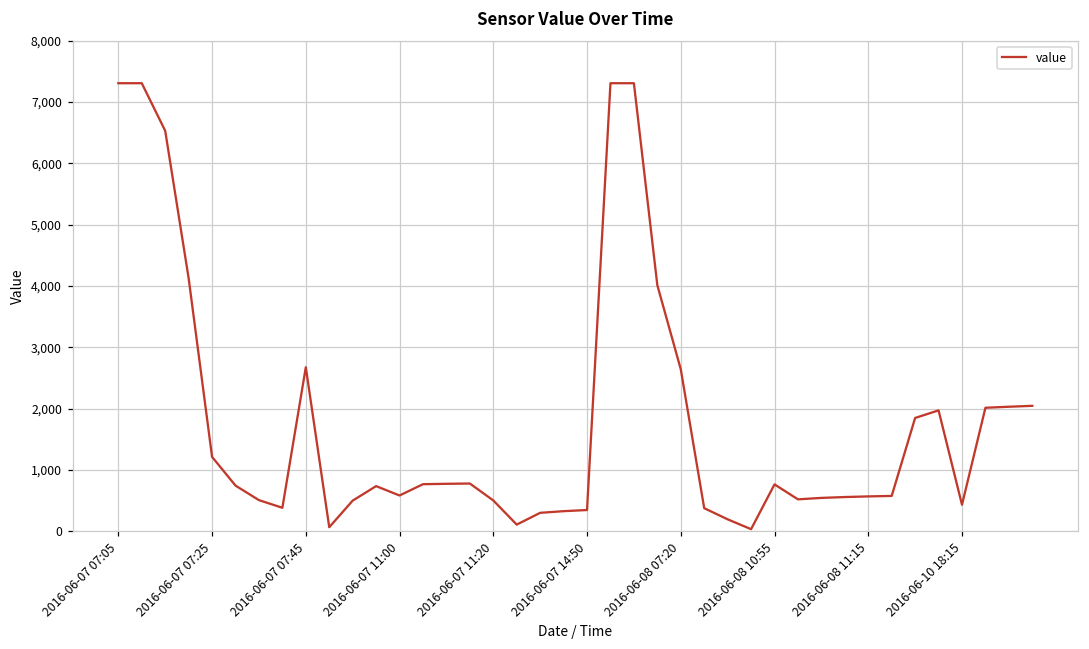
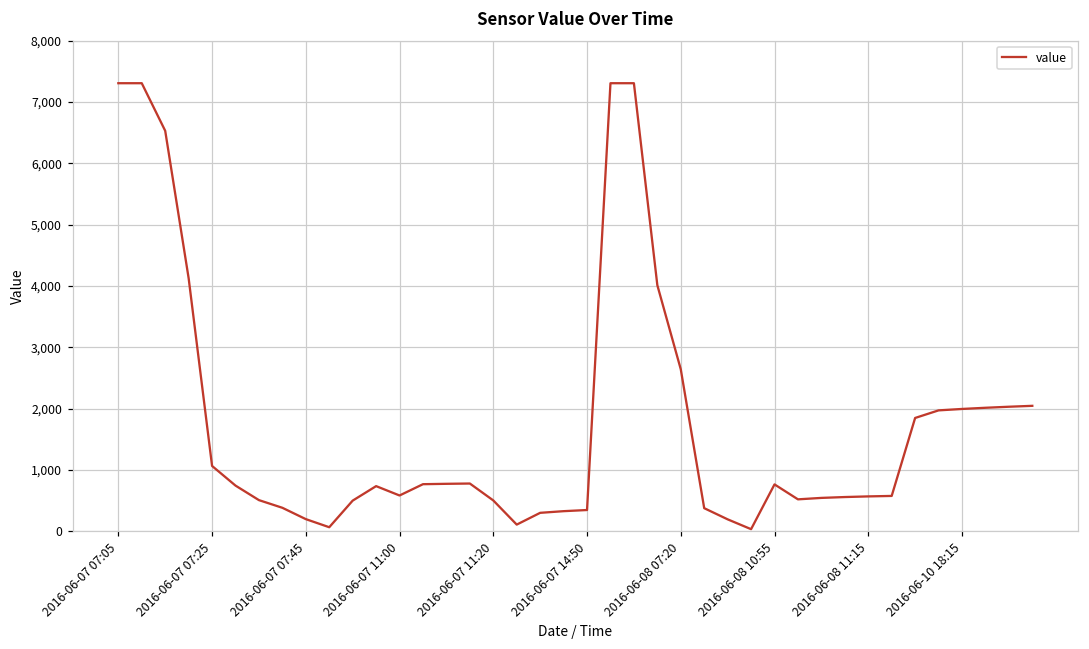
  {
    "2016-06-07 07:05": "7,300",
-   "2016-06-07 07:25": "1,200",
-   "2016-06-07 07:45": "2,700",
+   "2016-06-07 07:25": "1,100",
+   "2016-06-07 07:45": "200",
    "2016-06-07 11:00": "600",
    "2016-06-07 11:20": "500",
    "2016-06-07 14:50": "300",
    "2016-06-08 07:20": "2,600",
    "2016-06-08 10:55": "800",
    "2016-06-08 11:15": "600",
-   "2016-06-10 18:15": "400"
+   "2016-06-10 18:15": "2,000"
  }
